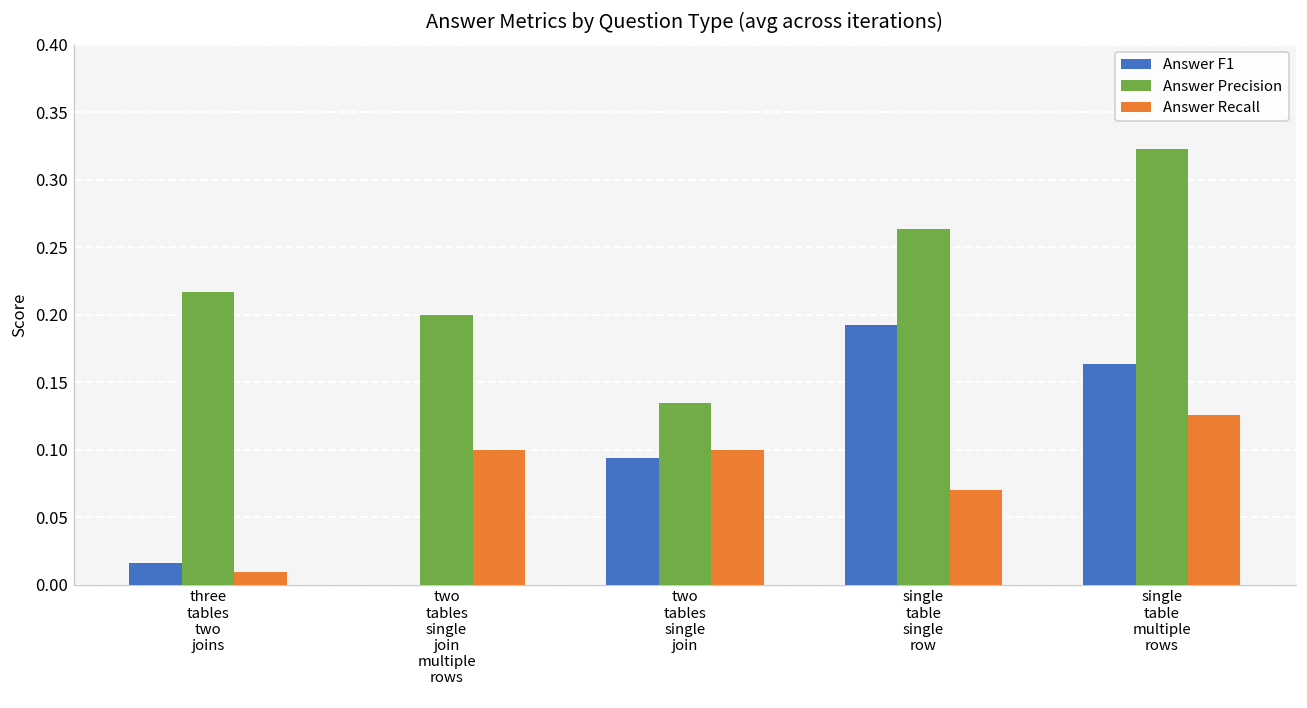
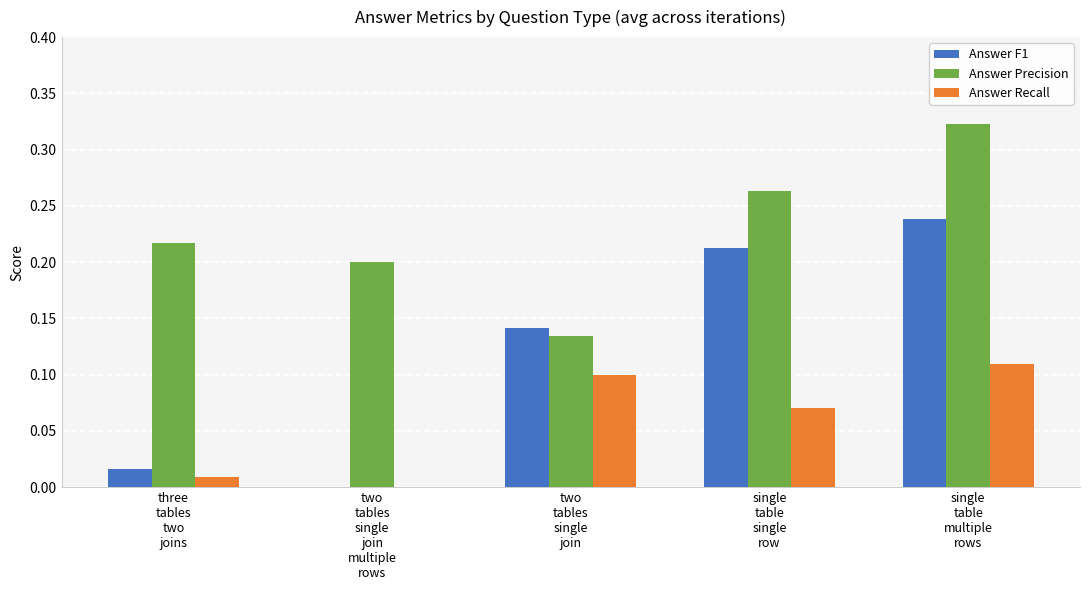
  {
    "Answer F1": {
      "three tables two joins": 0.016,
      "two tables single join multiple rows": 0.000,
-     "two tables single join": 0.094,
-     "single table single row": 0.192,
-     "single table multiple rows": 0.163
+     "two tables single join": 0.141,
+     "single table single row": 0.212,
+     "single table multiple rows": 0.238
    },
    "Answer Precision": {
      "three tables two joins": 0.217,
      "two tables single join multiple rows": 0.200,
      "two tables single join": 0.135,
      "single table single row": 0.264,
      "single table multiple rows": 0.323
    },
    "Answer Recall": {
      "three tables two joins": 0.009,
-     "two tables single join multiple rows": 0.1,
+     "two tables single join multiple rows": 0.0,
      "two tables single join": 0.100,
      "single table single row": 0.070,
-     "single table multiple rows": 0.126
+     "single table multiple rows": 0.110
    }
  }
